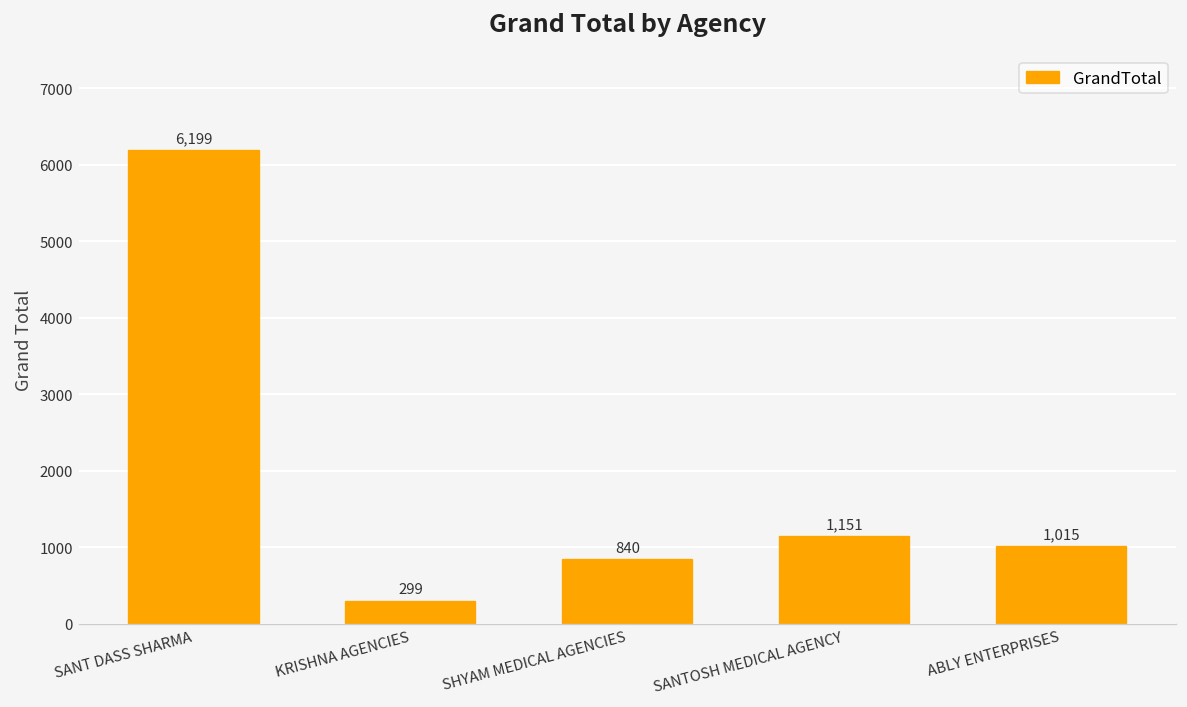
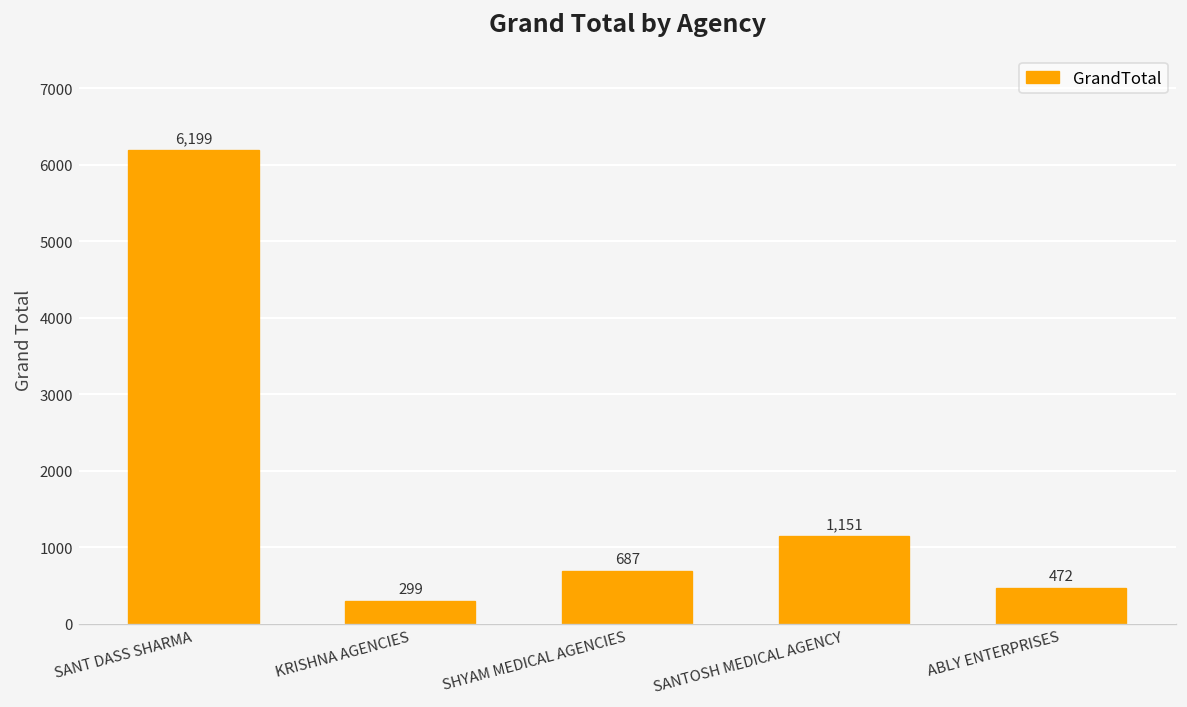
  {
    "SANT DASS SHARMA": "6,199",
    "KRISHNA AGENCIES": "299",
-   "SHYAM MEDICAL AGENCIES": "840",
+   "SHYAM MEDICAL AGENCIES": "687",
    "SANTOSH MEDICAL AGENCY": "1,151",
-   "ABLY ENTERPRISES": "1,015"
+   "ABLY ENTERPRISES": "472"
  }
